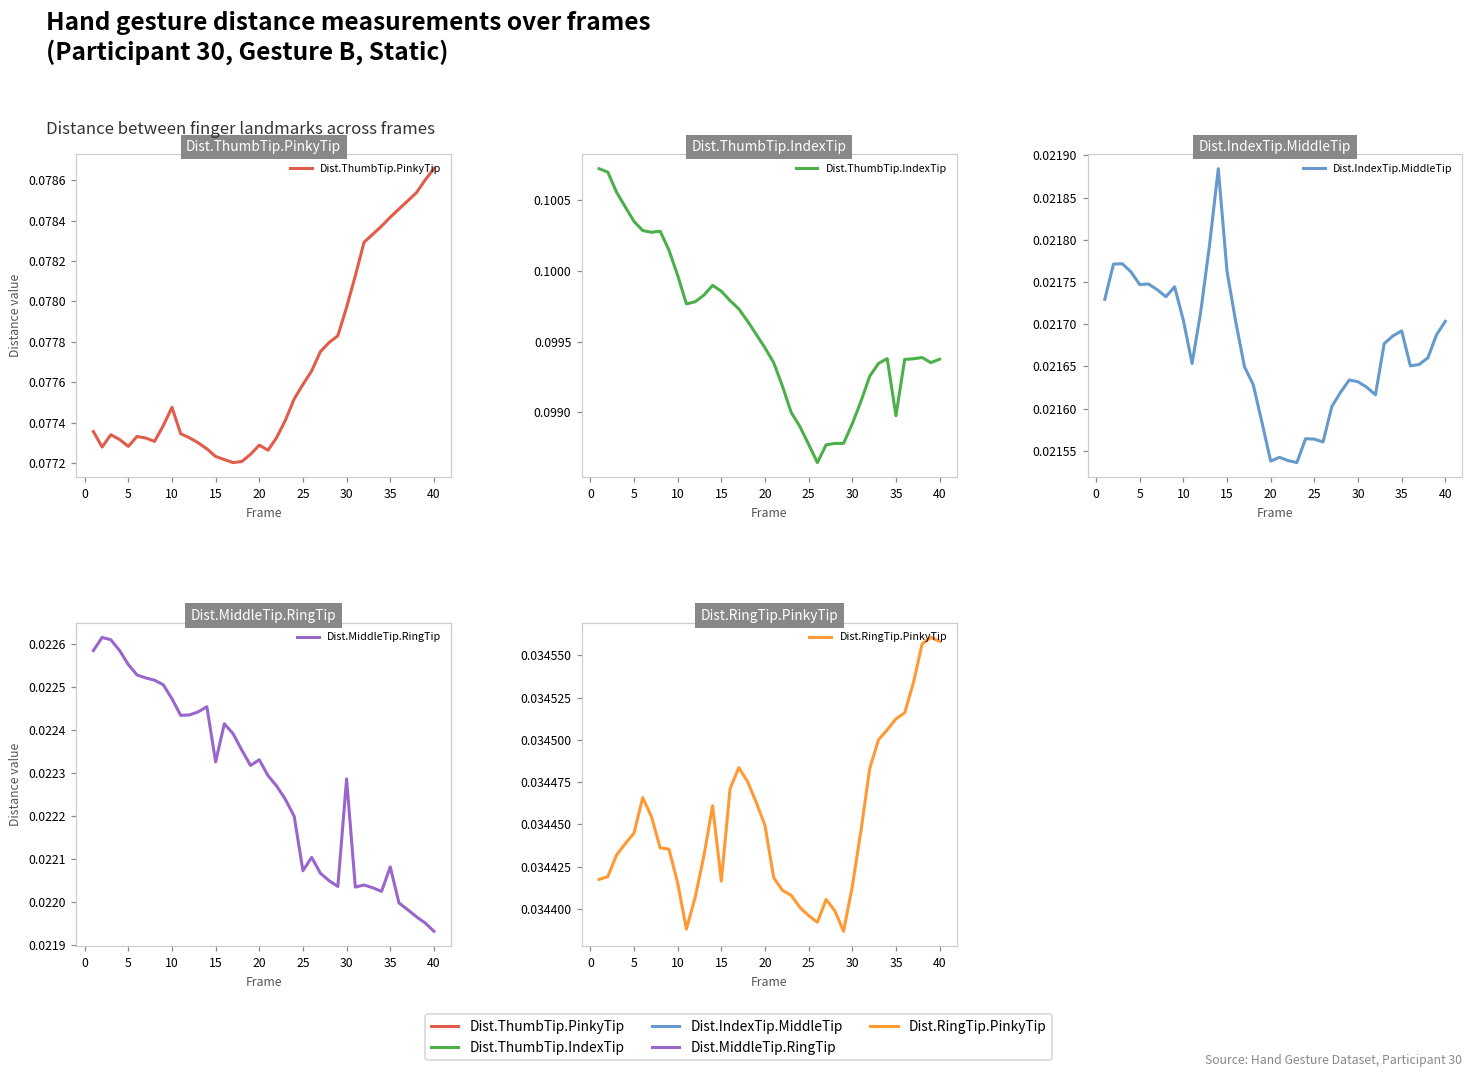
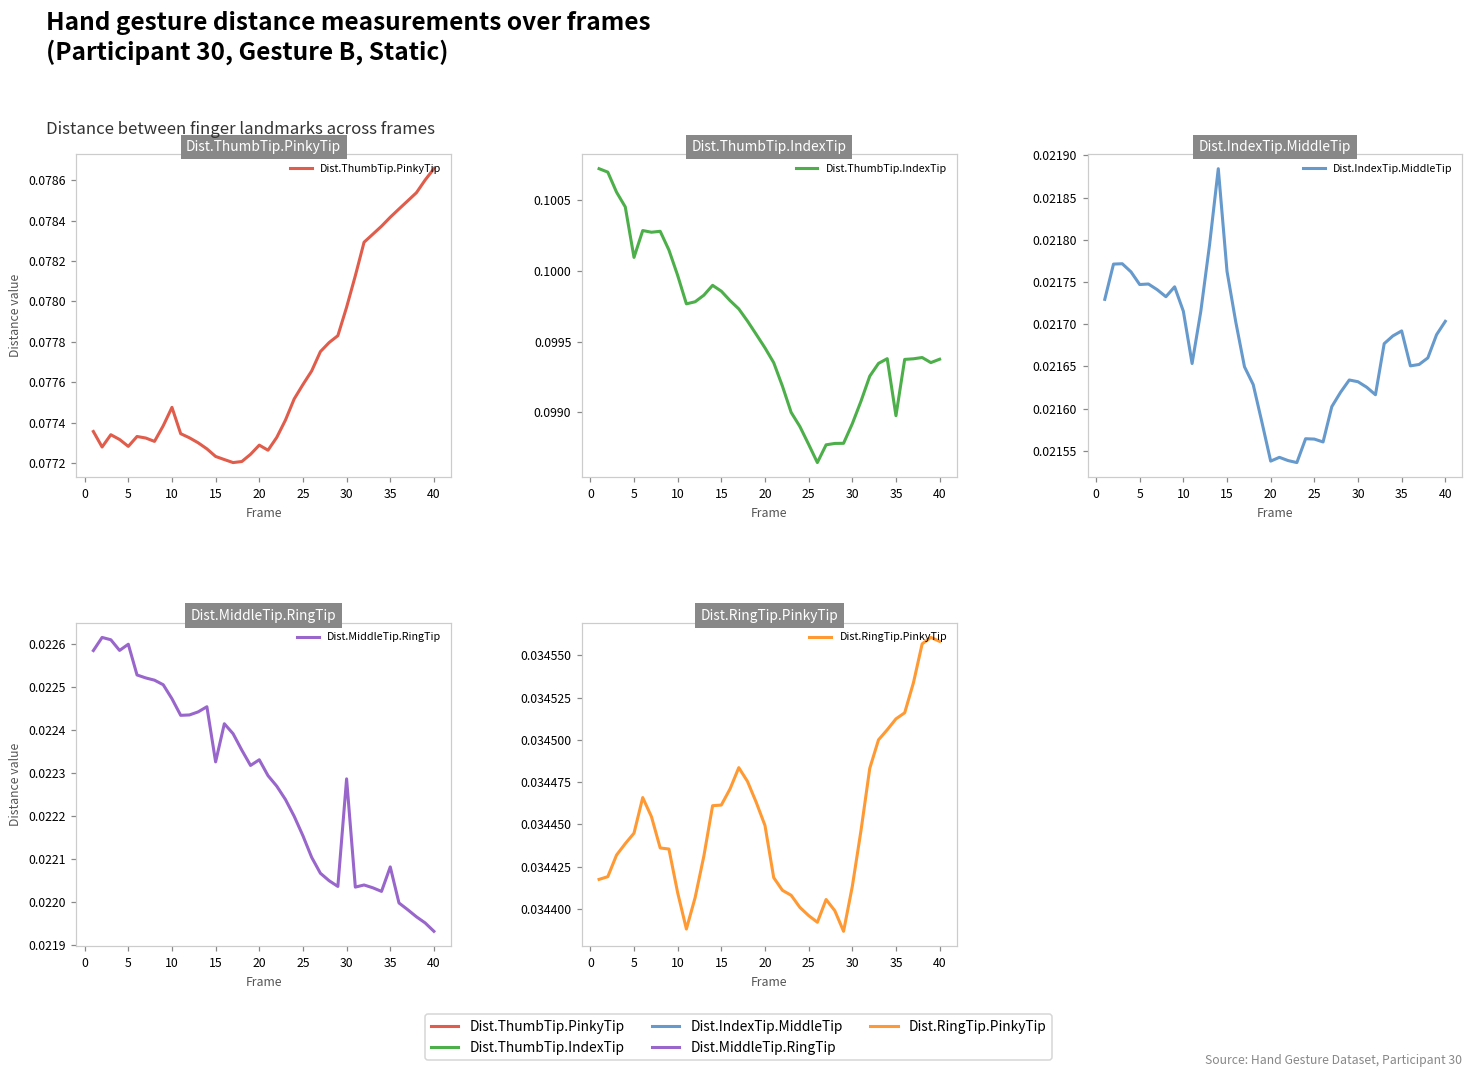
  {
    "Dist.ThumbTip.PinkyTip": {
      "5": 0.07728,
      "10": 0.07748,
      "15": 0.07723,
      "20": 0.07729,
      "25": 0.07759,
      "30": 0.07797,
      "35": 0.07842,
      "40": 0.07866
    },
    "Dist.ThumbTip.IndexTip": {
-     "5": 0.10035,
+     "5": 0.10010,
      "10": 0.09997,
      "15": 0.09986,
      "20": 0.09946,
      "25": 0.09877,
      "30": 0.09892,
      "35": 0.09898,
      "40": 0.09938
    },
    "Dist.IndexTip.MiddleTip": {
      "5": 0.02175,
-     "10": 0.02170,
+     "10": 0.02172,
      "15": 0.02176,
      "20": 0.02154,
      "25": 0.02156,
      "30": 0.02163,
      "35": 0.02169,
      "40": 0.02170
    },
    "Dist.MiddleTip.RingTip": {
-     "5": 0.02255,
+     "5": 0.02260,
      "10": 0.02247,
      "15": 0.02233,
      "20": 0.02233,
-     "25": 0.02207,
+     "25": 0.02215,
      "30": 0.02229,
      "35": 0.02208,
      "40": 0.02193
    },
    "Dist.RingTip.PinkyTip": {
      "5": 0.034445,
-     "10": 0.034415,
-     "15": 0.034416,
+     "10": 0.034410,
+     "15": 0.034461,
      "20": 0.034449,
      "25": 0.034396,
      "30": 0.034413,
      "35": 0.034512,
      "40": 0.034558
    }
  }
